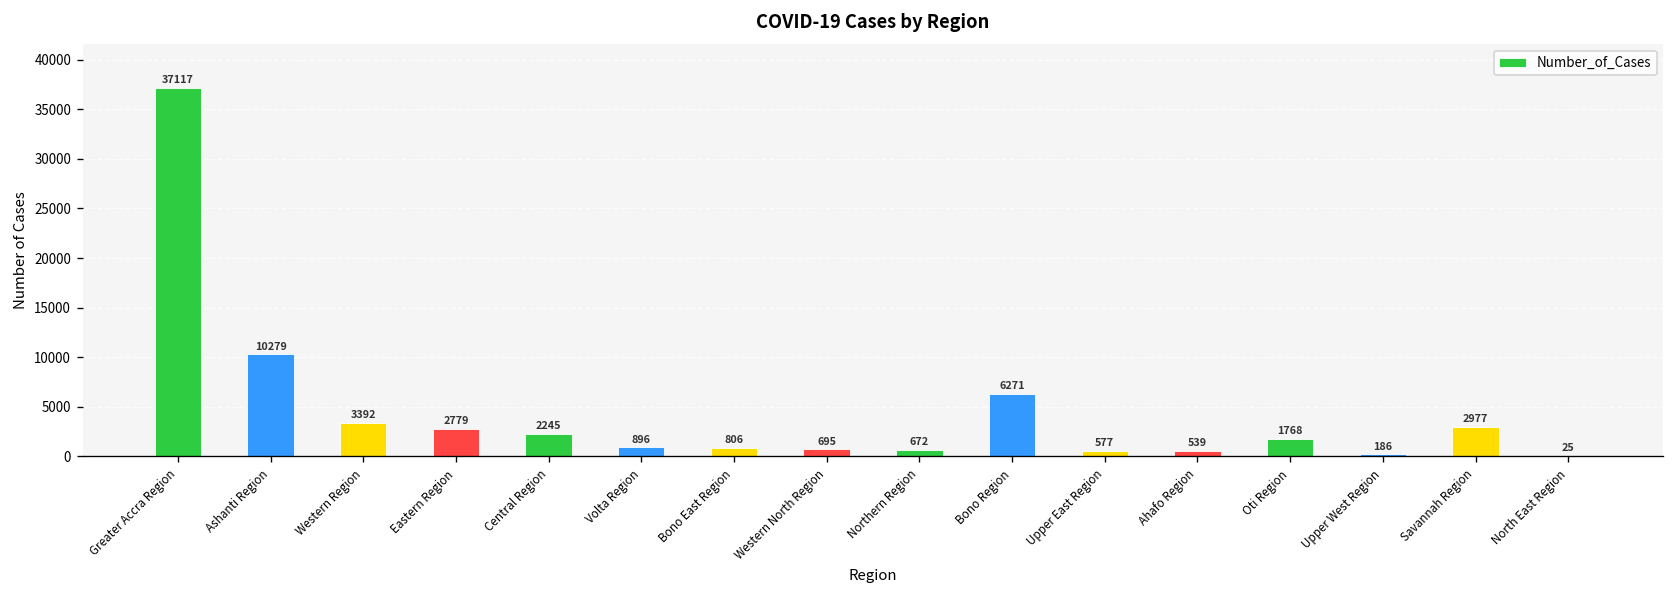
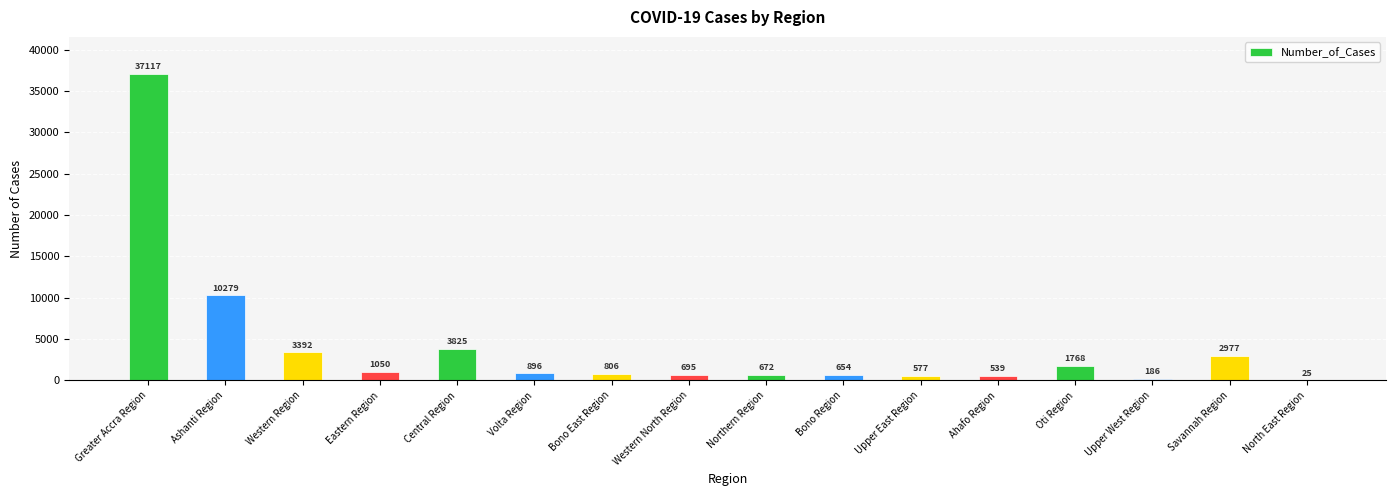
  {
    "Greater Accra Region": 37117,
    "Ashanti Region": 10279,
    "Western Region": 3392,
-   "Eastern Region": 2779,
-   "Central Region": 2245,
+   "Eastern Region": 1050,
+   "Central Region": 3825,
    "Volta Region": 896,
    "Bono East Region": 806,
    "Western North Region": 695,
    "Northern Region": 672,
-   "Bono Region": 6271,
+   "Bono Region": 654,
    "Upper East Region": 577,
    "Ahafo Region": 539,
    "Oti Region": 1768,
    "Upper West Region": 186,
    "Savannah Region": 2977,
    "North East Region": 25
  }
